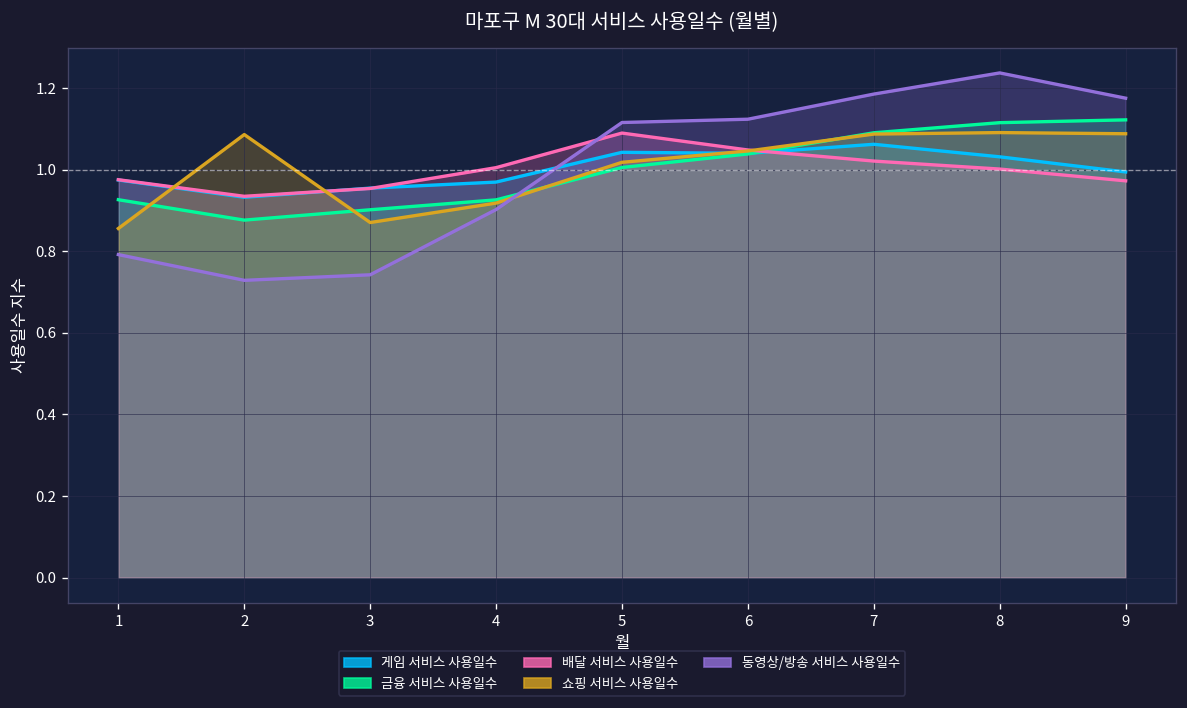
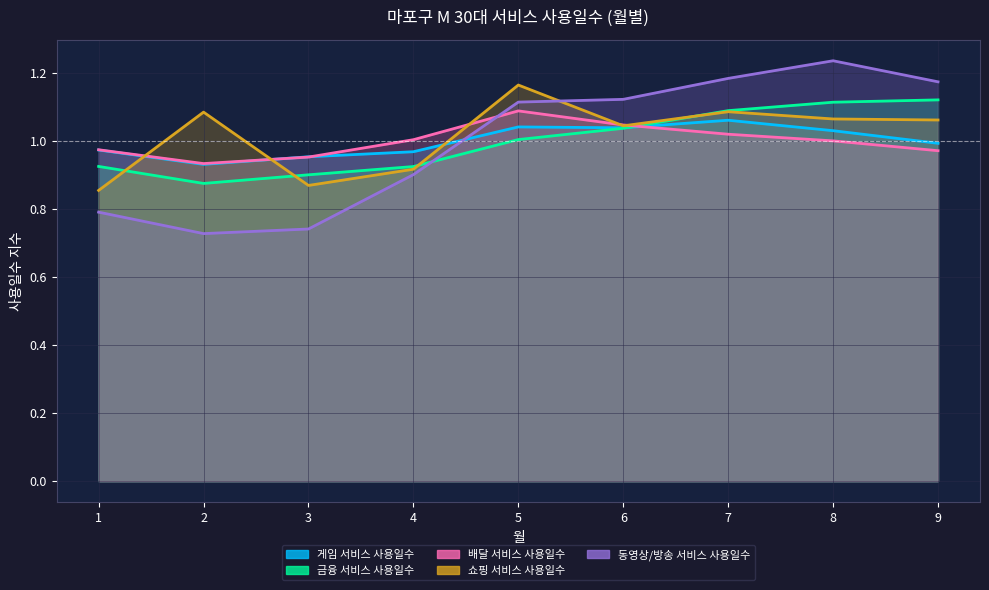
  {
    "쇼핑 서비스 사용일수": {
      "1": 0.86,
      "2": 1.09,
      "3": 0.87,
      "4": 0.92,
-     "5": 1.02,
-     "8": 1.09,
-     "9": 1.09
+     "5": 1.17,
+     "8": 1.07,
+     "9": 1.06
    }
  }
